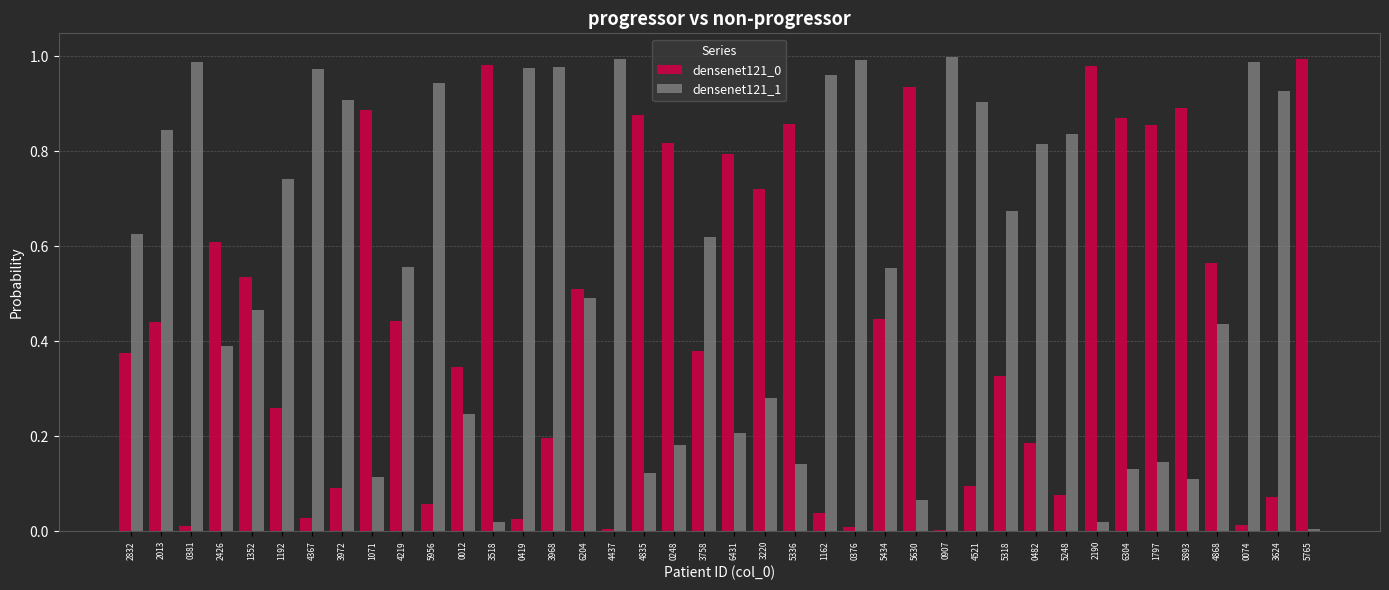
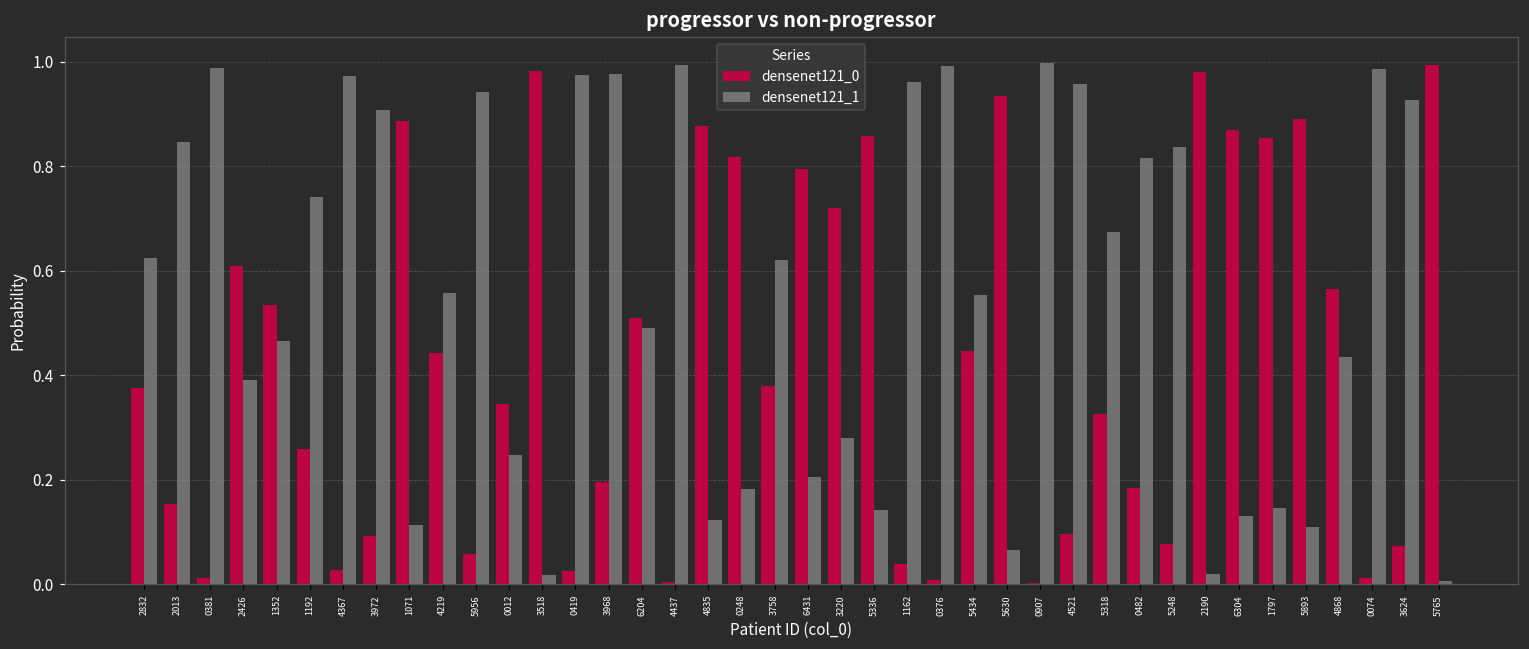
  {
    "densenet121_0": {
      "2832": 0.38,
-     "2013": 0.44,
+     "2013": 0.15,
      "0381": 0.01,
      "2426": 0.61,
      "1352": 0.53,
      "1192": 0.26,
      "4367": 0.03,
      "3972": 0.09,
      "1071": 0.89,
      "4219": 0.44,
      "5956": 0.06,
      "0012": 0.34,
      "3518": 0.98,
      "0419": 0.03,
      "3968": 0.20,
      "6204": 0.51,
      "4437": 0.01,
      "4835": 0.88,
      "0248": 0.82,
      "3758": 0.38,
      "6431": 0.79,
      "3220": 0.72,
      "5336": 0.86,
      "1162": 0.04,
      "0376": 0.01,
      "5434": 0.45,
      "5630": 0.94,
      "4521": 0.10,
      "5318": 0.33,
      "0482": 0.18,
      "5248": 0.08,
      "2190": 0.98,
      "6304": 0.87,
      "1797": 0.85,
      "5893": 0.89,
      "4868": 0.56,
      "0074": 0.01,
      "3624": 0.07,
      "5765": 0.99
    },
    "densenet121_1": {
      "2832": 0.62,
      "2013": 0.85,
      "0381": 0.99,
      "2426": 0.39,
      "1352": 0.47,
      "1192": 0.74,
      "4367": 0.97,
      "3972": 0.91,
      "1071": 0.11,
      "4219": 0.56,
      "5956": 0.94,
      "0012": 0.25,
      "3518": 0.02,
      "0419": 0.97,
      "3968": 0.98,
      "6204": 0.49,
      "4437": 0.99,
      "4835": 0.12,
      "0248": 0.18,
      "3758": 0.62,
      "6431": 0.21,
      "3220": 0.28,
      "5336": 0.14,
      "1162": 0.96,
      "0376": 0.99,
      "5434": 0.55,
      "5630": 0.06,
      "0907": 1.00,
-     "4521": 0.90,
+     "4521": 0.96,
      "5318": 0.67,
      "0482": 0.82,
      "5248": 0.84,
      "2190": 0.02,
      "6304": 0.13,
      "1797": 0.15,
      "5893": 0.11,
      "4868": 0.44,
      "0074": 0.99,
      "3624": 0.93,
      "5765": 0.01
    }
  }
